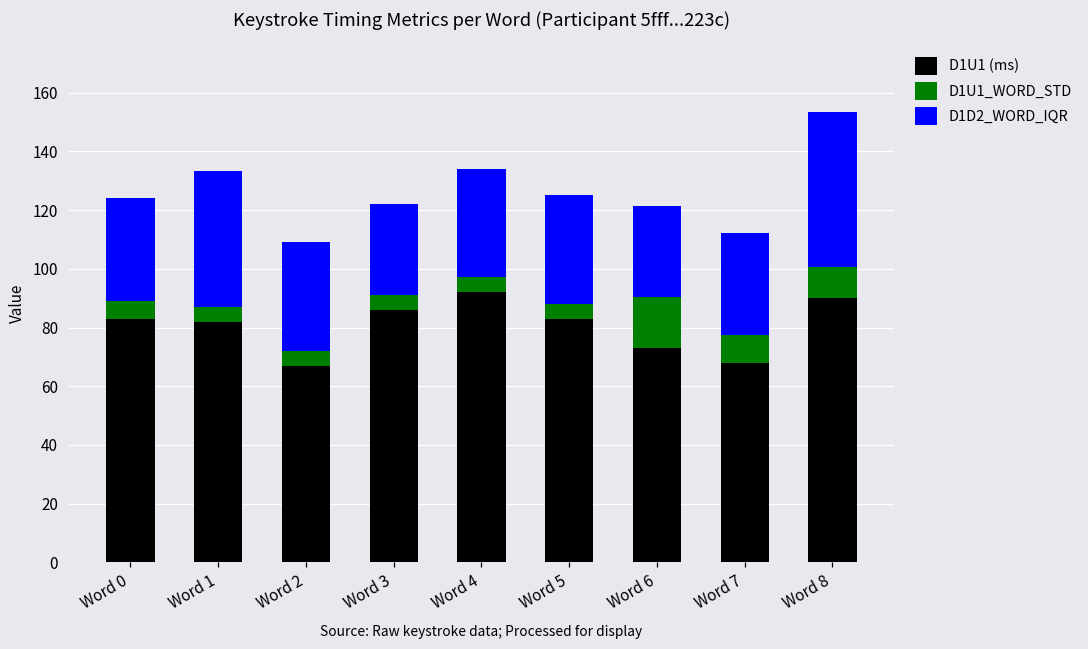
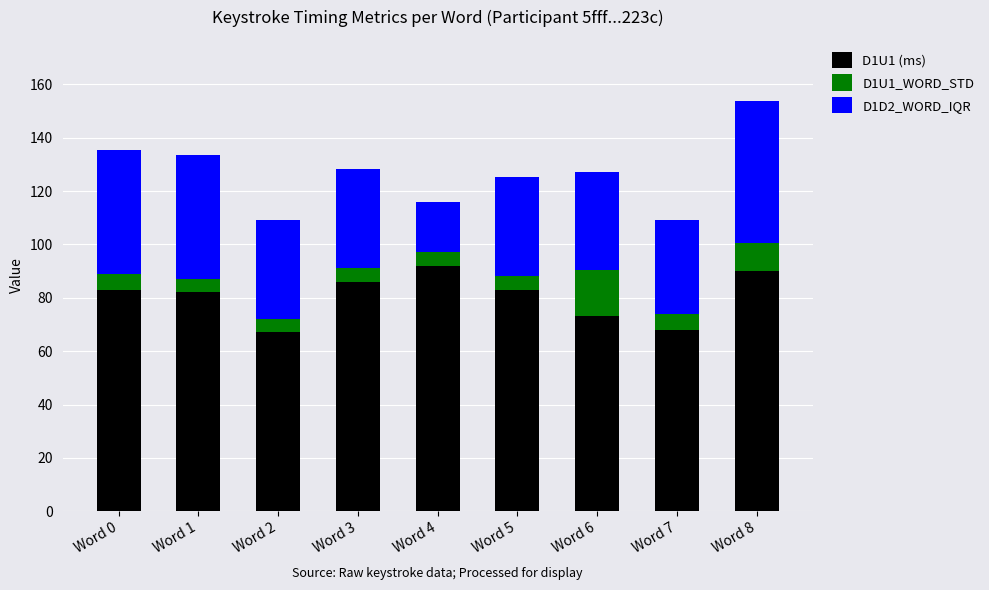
  {
    "D1U1 (ms)": {
      "Word 0": 83,
      "Word 1": 82,
      "Word 2": 67,
      "Word 3": 86,
      "Word 4": 92,
      "Word 5": 83,
      "Word 6": 73,
      "Word 7": 68,
      "Word 8": 90
    },
    "D1U1_WORD_STD": {
      "Word 0": 6,
      "Word 1": 5,
      "Word 2": 5,
      "Word 3": 5,
      "Word 4": 5,
      "Word 5": 5,
      "Word 6": 17,
-     "Word 7": 9,
+     "Word 7": 6,
      "Word 8": 11
    },
    "D1D2_WORD_IQR": {
-     "Word 0": 35,
+     "Word 0": 46,
      "Word 1": 46,
      "Word 2": 37,
-     "Word 3": 31,
-     "Word 4": 37,
+     "Word 3": 37,
+     "Word 4": 19,
      "Word 5": 37,
-     "Word 6": 31,
+     "Word 6": 37,
      "Word 7": 35,
      "Word 8": 53
    }
  }
